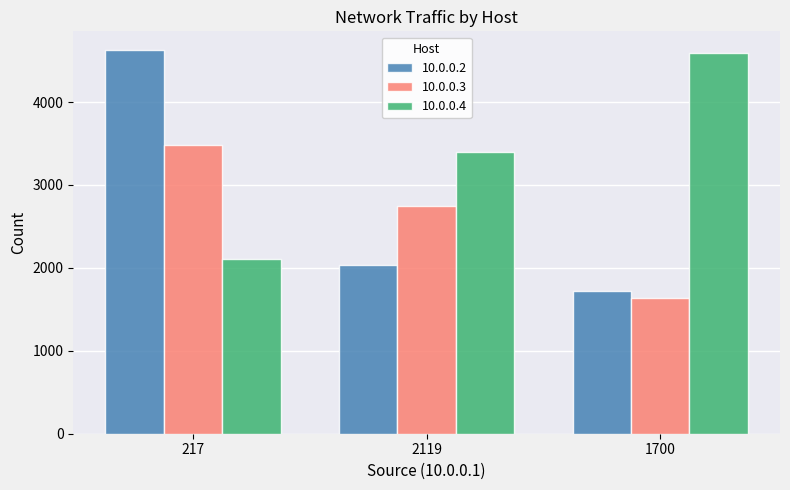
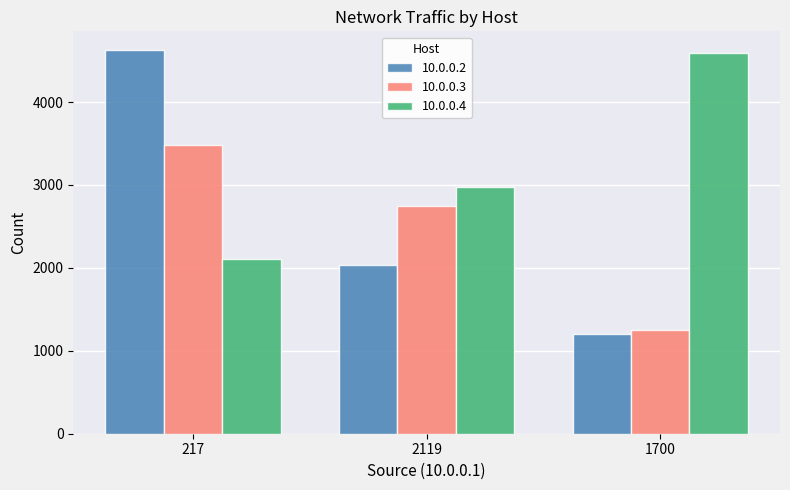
  {
    "10.0.0.2": {
      "217": 4600,
      "2119": 2000,
-     "1700": 1700
+     "1700": 1200
    },
    "10.0.0.3": {
      "217": 3500,
      "2119": 2700,
-     "1700": 1600
+     "1700": 1200
    },
    "10.0.0.4": {
      "217": 2100,
-     "2119": 3400,
+     "2119": 3000,
      "1700": 4600
    }
  }
